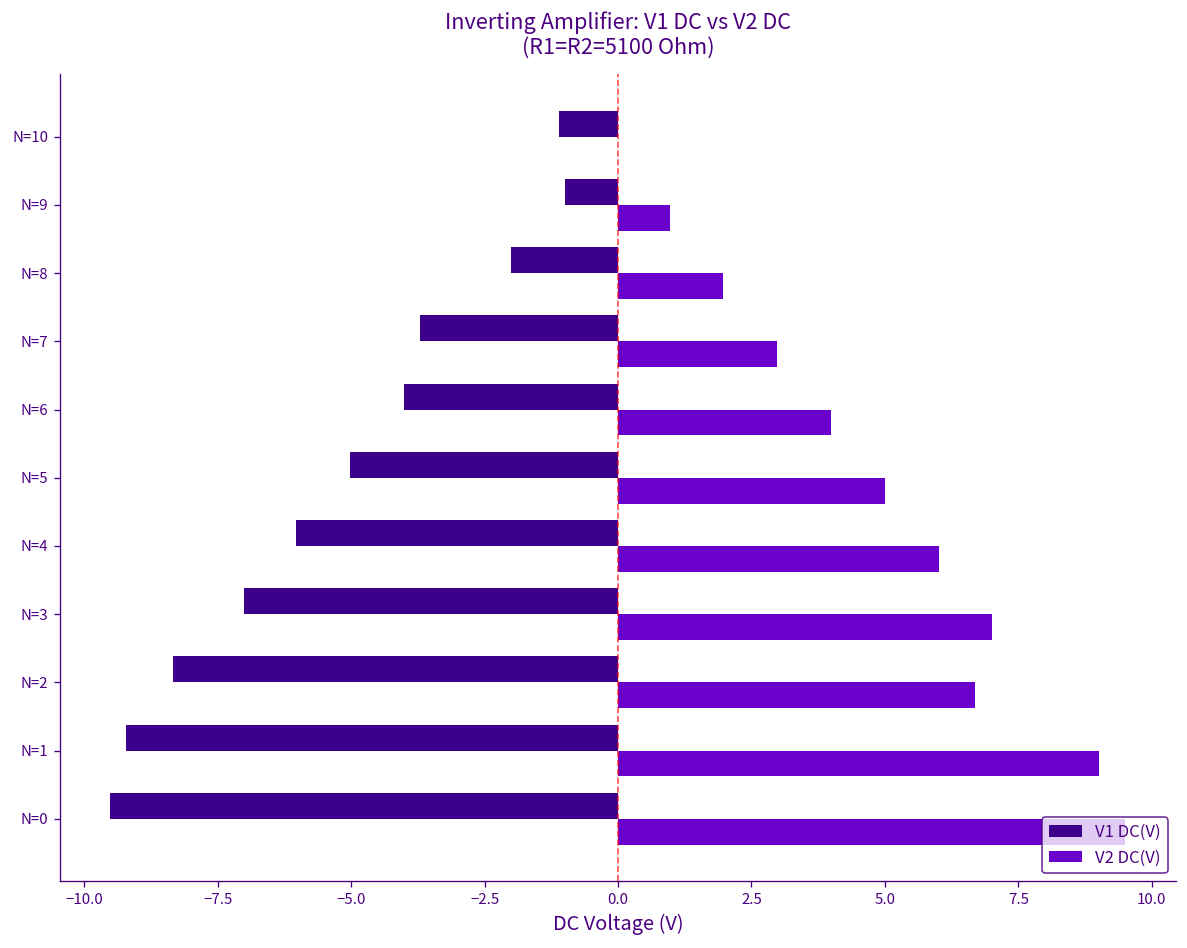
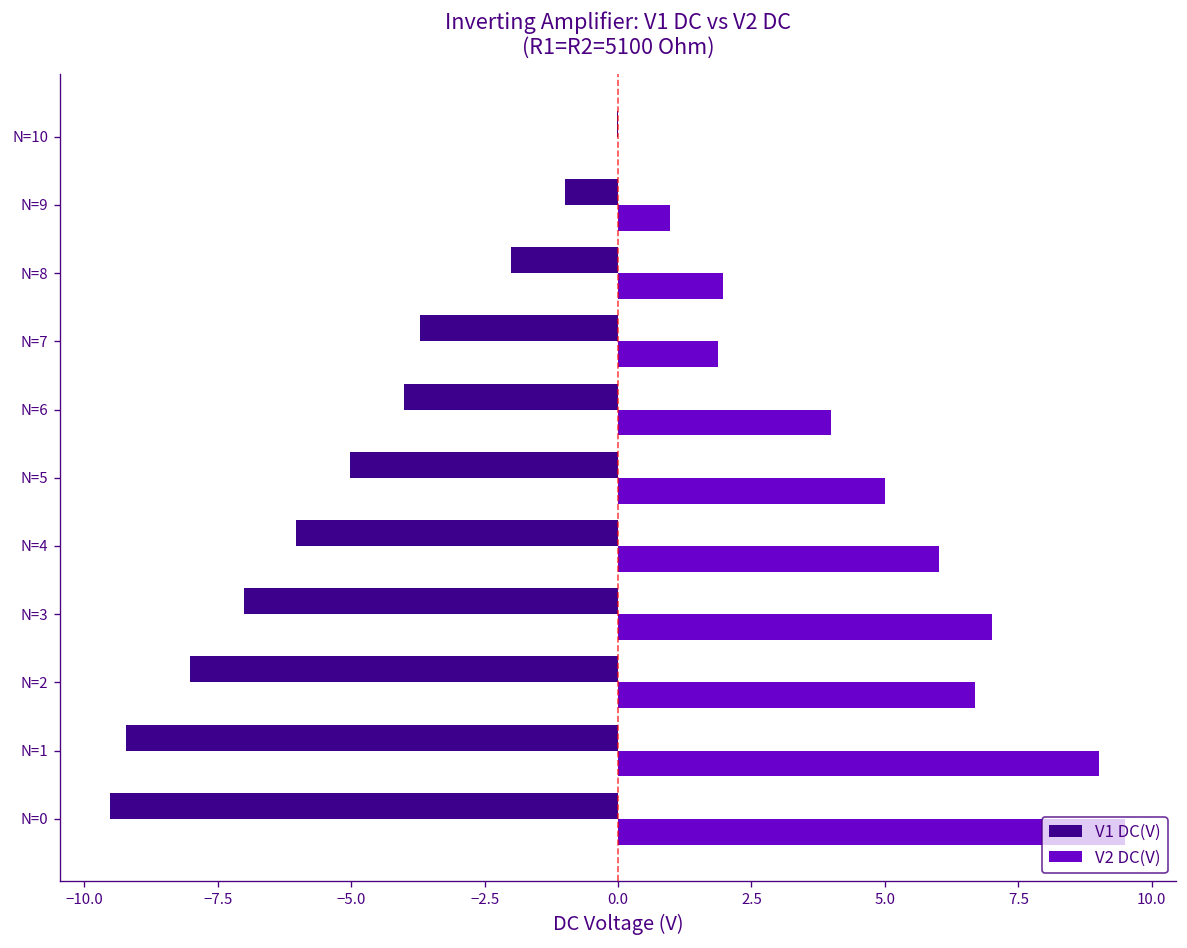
  {
    "V1 DC(V)": {
-     "N=10": -1.1,
+     "N=10": 0.0,
      "N=9": -1.0,
      "N=8": -2.0,
      "N=7": -3.7,
      "N=6": -4.0,
      "N=5": -5.0,
      "N=4": -6.0,
      "N=3": -7.0,
-     "N=2": -8.3,
+     "N=2": -8.0,
      "N=1": -9.2,
      "N=0": -9.5
    },
    "V2 DC(V)": {
      "N=9": 1.0,
      "N=8": 2.0,
-     "N=7": 3.0,
+     "N=7": 1.9,
      "N=6": 4.0,
      "N=5": 5.0,
      "N=4": 6.0,
      "N=3": 7.0,
      "N=2": 6.7,
      "N=1": 9.0
    }
  }
